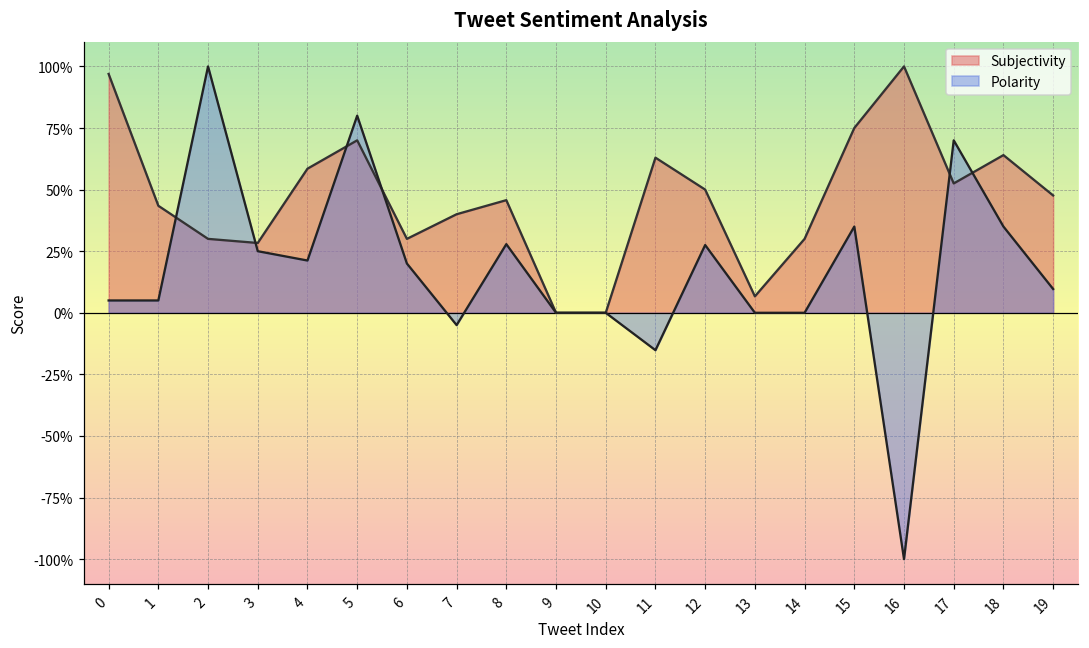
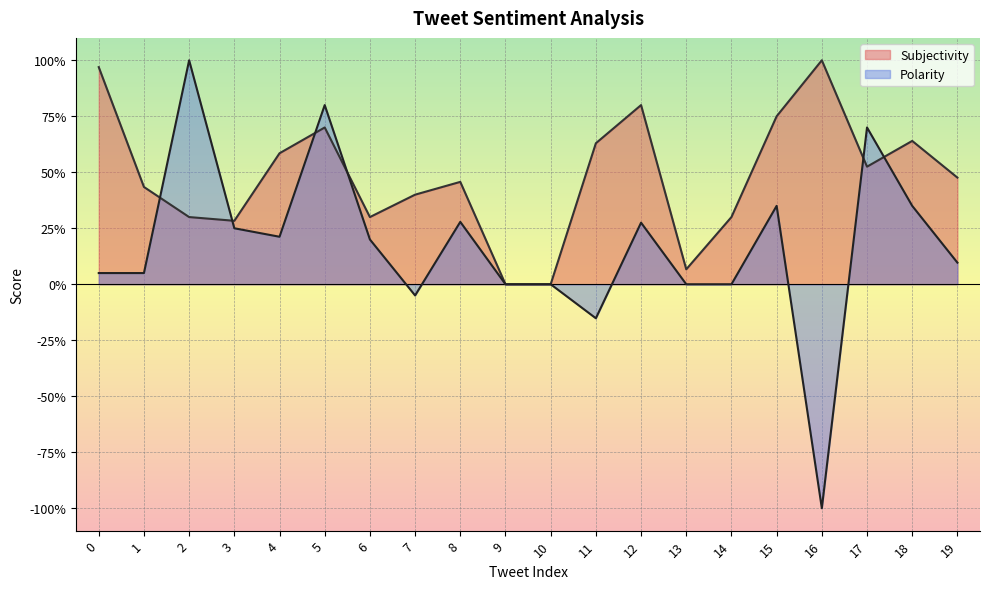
  {
    "Subjectivity": {
      "0": "97%",
      "1": "43%",
      "2": "30%",
      "3": "28%",
      "4": "58%",
      "5": "70%",
      "6": "30%",
      "7": "40%",
      "8": "46%",
      "11": "63%",
-     "12": "50%",
+     "12": "80%",
      "13": "7%",
      "14": "30%",
      "15": "75%",
      "16": "100%",
      "17": "53%",
      "18": "64%",
      "19": "48%"
    }
  }
